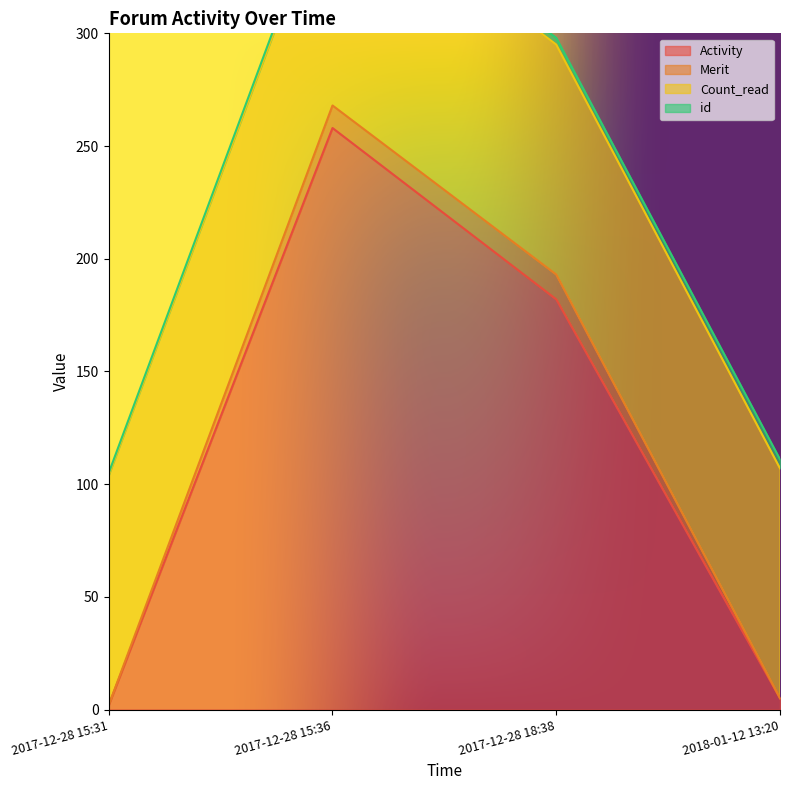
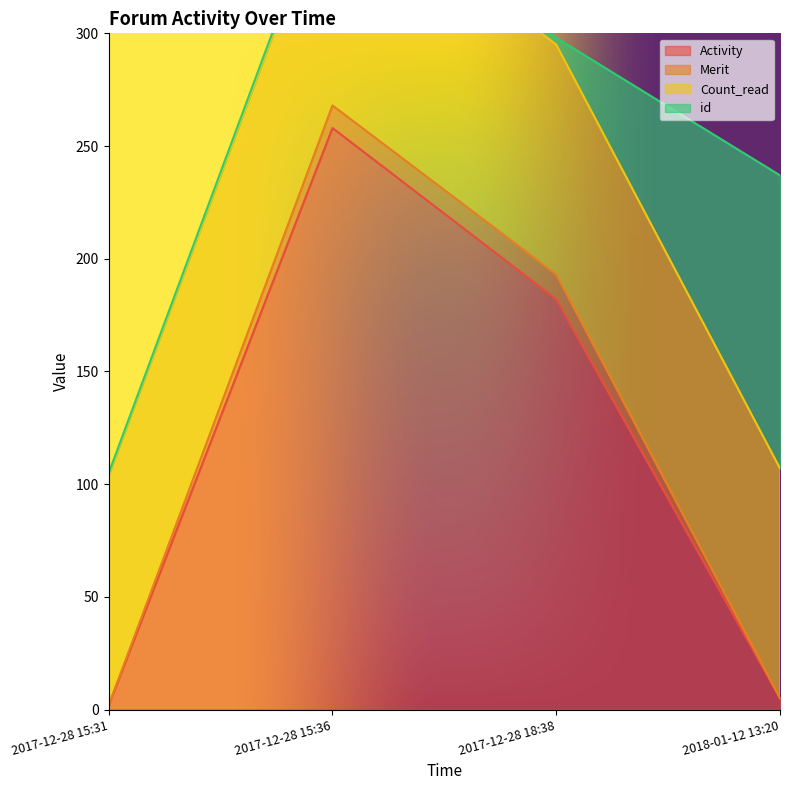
  {
    "Count_read": {
      "2017-12-28 18:38": 102,
      "2018-01-12 13:20": 102
    },
    "id": {
      "2017-12-28 18:38": 3,
-     "2018-01-12 13:20": 4
+     "2018-01-12 13:20": 130
    }
  }
